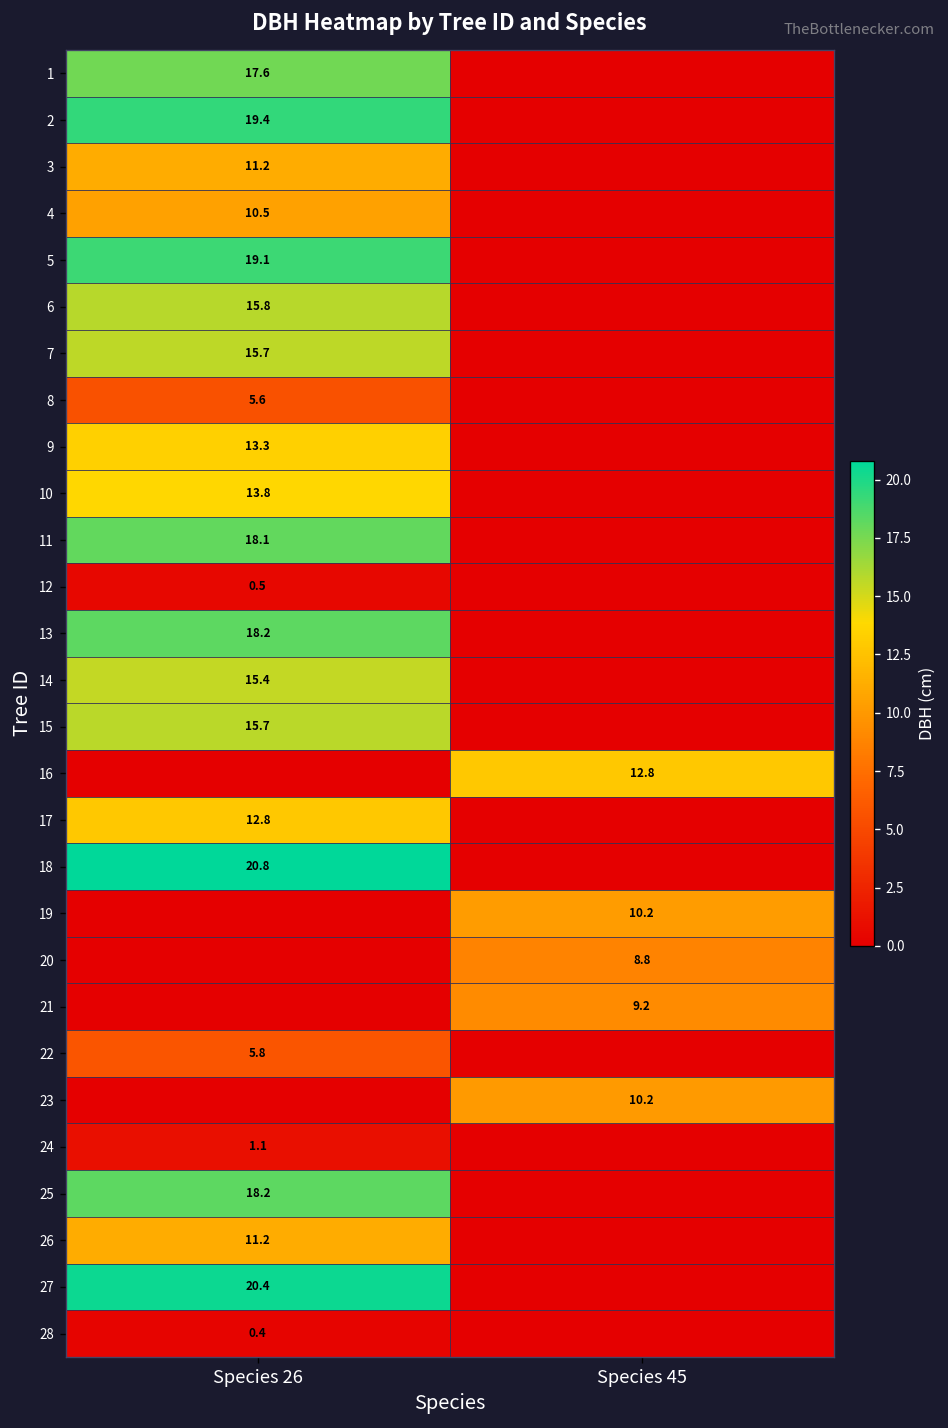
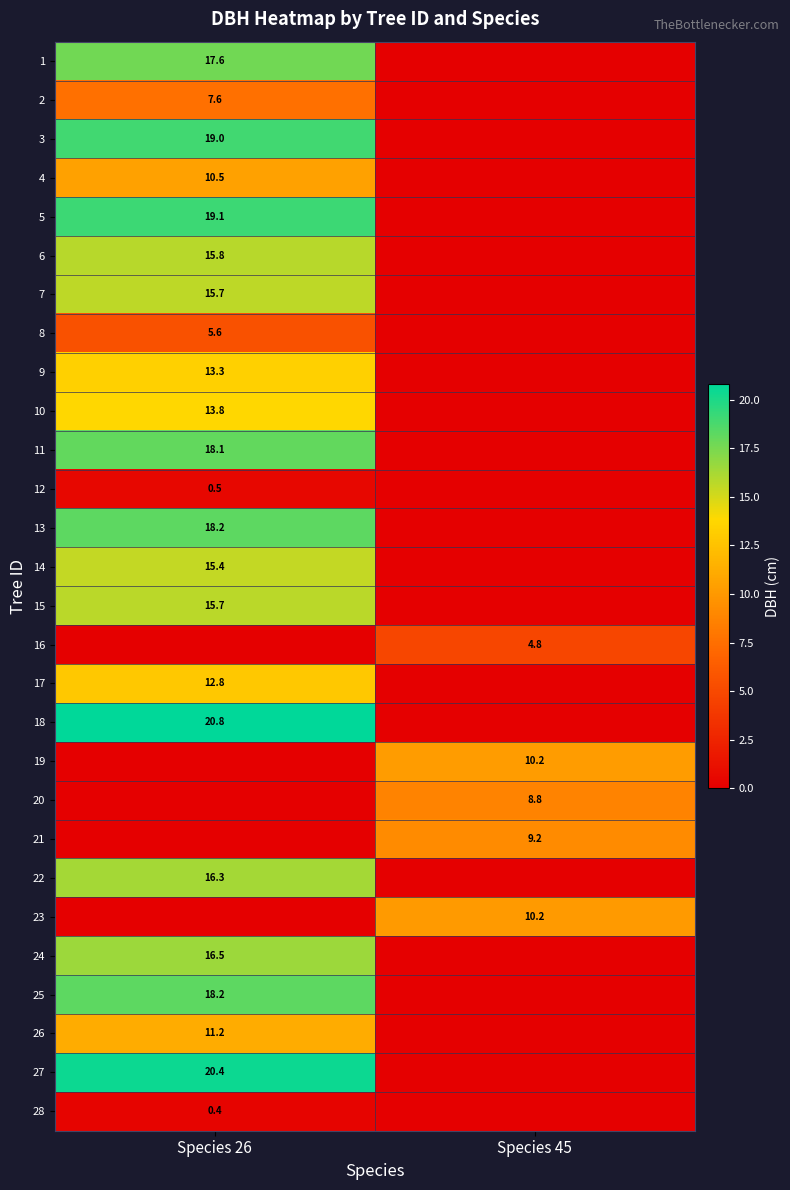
  {
    "1": {
      "Species 26": 17.6
    },
    "2": {
-     "Species 26": 19.4
+     "Species 26": 7.6
    },
    "3": {
-     "Species 26": 11.2
+     "Species 26": 19.0
    },
    "4": {
      "Species 26": 10.5
    },
    "5": {
      "Species 26": 19.1
    },
    "6": {
      "Species 26": 15.8
    },
    "7": {
      "Species 26": 15.7
    },
    "8": {
      "Species 26": 5.6
    },
    "9": {
      "Species 26": 13.3
    },
    "10": {
      "Species 26": 13.8
    },
    "11": {
      "Species 26": 18.1
    },
    "12": {
      "Species 26": 0.5
    },
    "13": {
      "Species 26": 18.2
    },
    "14": {
      "Species 26": 15.4
    },
    "15": {
      "Species 26": 15.7
    },
    "16": {
-     "Species 45": 12.8
+     "Species 45": 4.8
    },
    "17": {
      "Species 26": 12.8
    },
    "18": {
      "Species 26": 20.8
    },
    "19": {
      "Species 45": 10.2
    },
    "20": {
      "Species 45": 8.8
    },
    "21": {
      "Species 45": 9.2
    },
    "22": {
-     "Species 26": 5.8
+     "Species 26": 16.3
    },
    "23": {
      "Species 45": 10.2
    },
    "24": {
-     "Species 26": 1.1
+     "Species 26": 16.5
    },
    "25": {
      "Species 26": 18.2
    },
    "26": {
      "Species 26": 11.2
    },
    "27": {
      "Species 26": 20.4
    },
    "28": {
      "Species 26": 0.4
    }
  }
